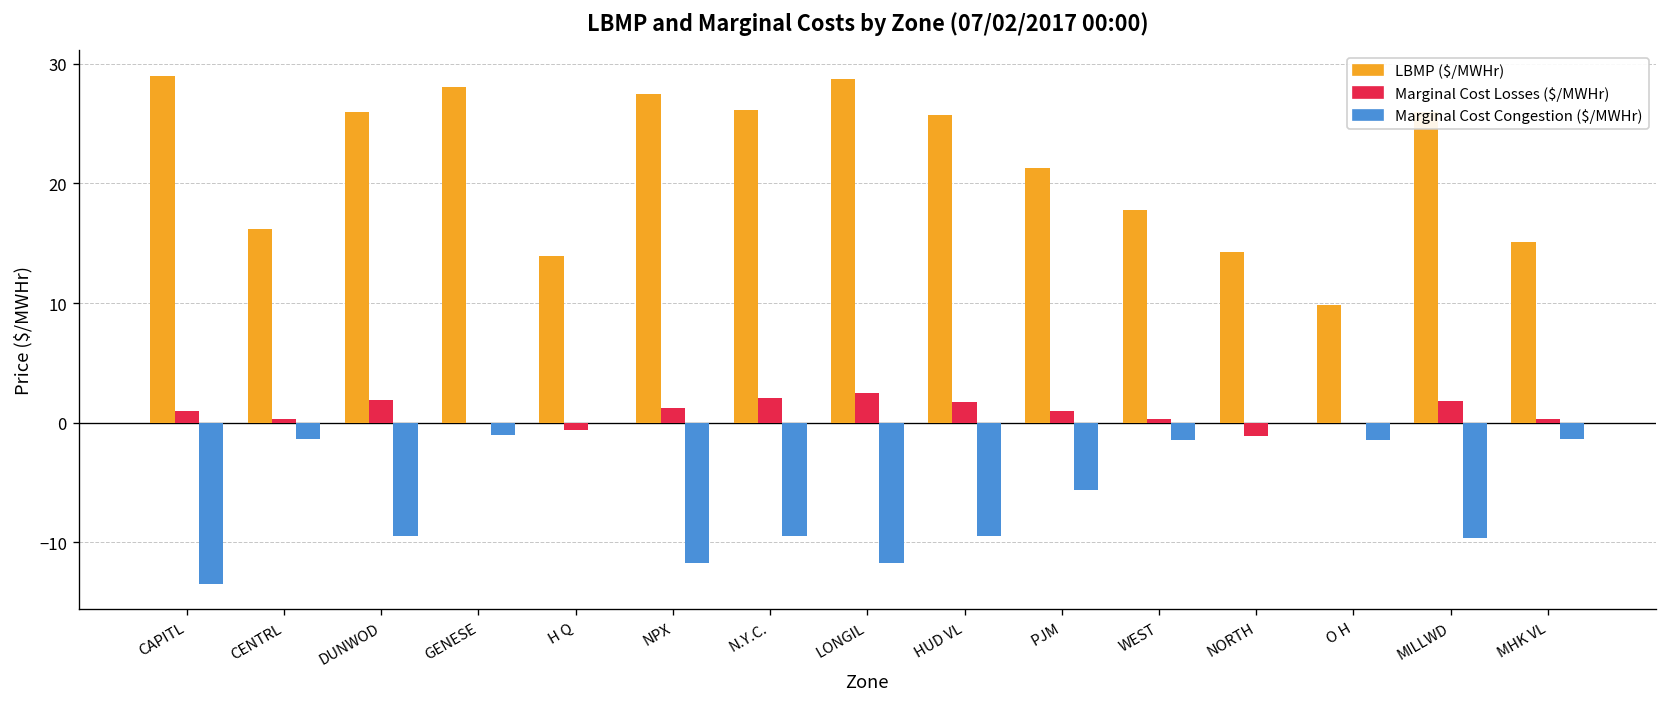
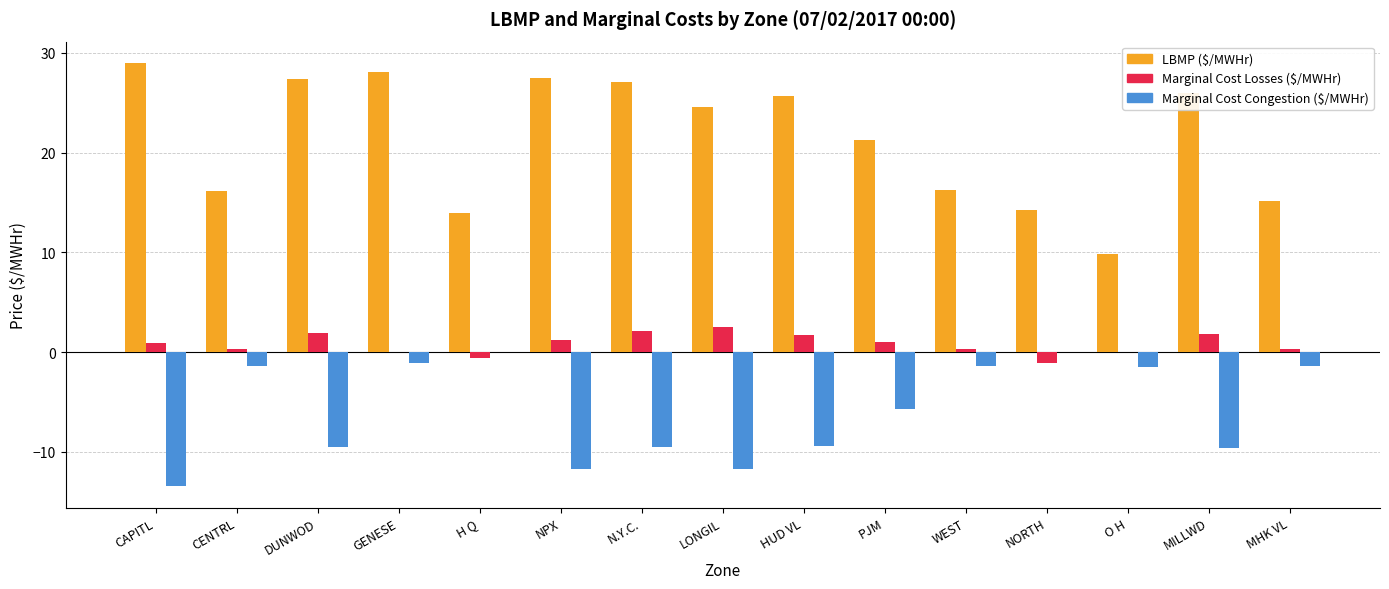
  {
    "LBMP ($/MWHr)": {
      "CAPITL": 29,
      "CENTRL": 16,
-     "DUNWOD": 26,
+     "DUNWOD": 27,
      "GENESE": 28,
      "H Q": 14,
      "NPX": 28,
-     "N.Y.C.": 26,
-     "LONGIL": 29,
+     "N.Y.C.": 27,
+     "LONGIL": 25,
      "HUD VL": 26,
      "PJM": 21,
-     "WEST": 18,
+     "WEST": 16,
      "NORTH": 14,
      "O H": 10,
      "MHK VL": 15
    },
    "Marginal Cost Losses ($/MWHr)": {
      "CAPITL": 1,
      "CENTRL": 0,
      "DUNWOD": 2,
      "GENESE": 0,
      "H Q": -1,
      "NPX": 1,
      "N.Y.C.": 2,
      "LONGIL": 3,
      "HUD VL": 2,
      "PJM": 1,
      "WEST": 0,
      "NORTH": -1,
      "MILLWD": 2,
      "MHK VL": 0
    },
    "Marginal Cost Congestion ($/MWHr)": {
      "CAPITL": -13,
      "CENTRL": -1,
      "DUNWOD": -9,
      "GENESE": -1,
      "H Q": 0,
      "NPX": -12,
      "N.Y.C.": -9,
      "LONGIL": -12,
      "HUD VL": -9,
      "PJM": -6,
      "WEST": -1,
      "NORTH": 0,
      "O H": -1,
      "MILLWD": -10,
      "MHK VL": -1
    }
  }
